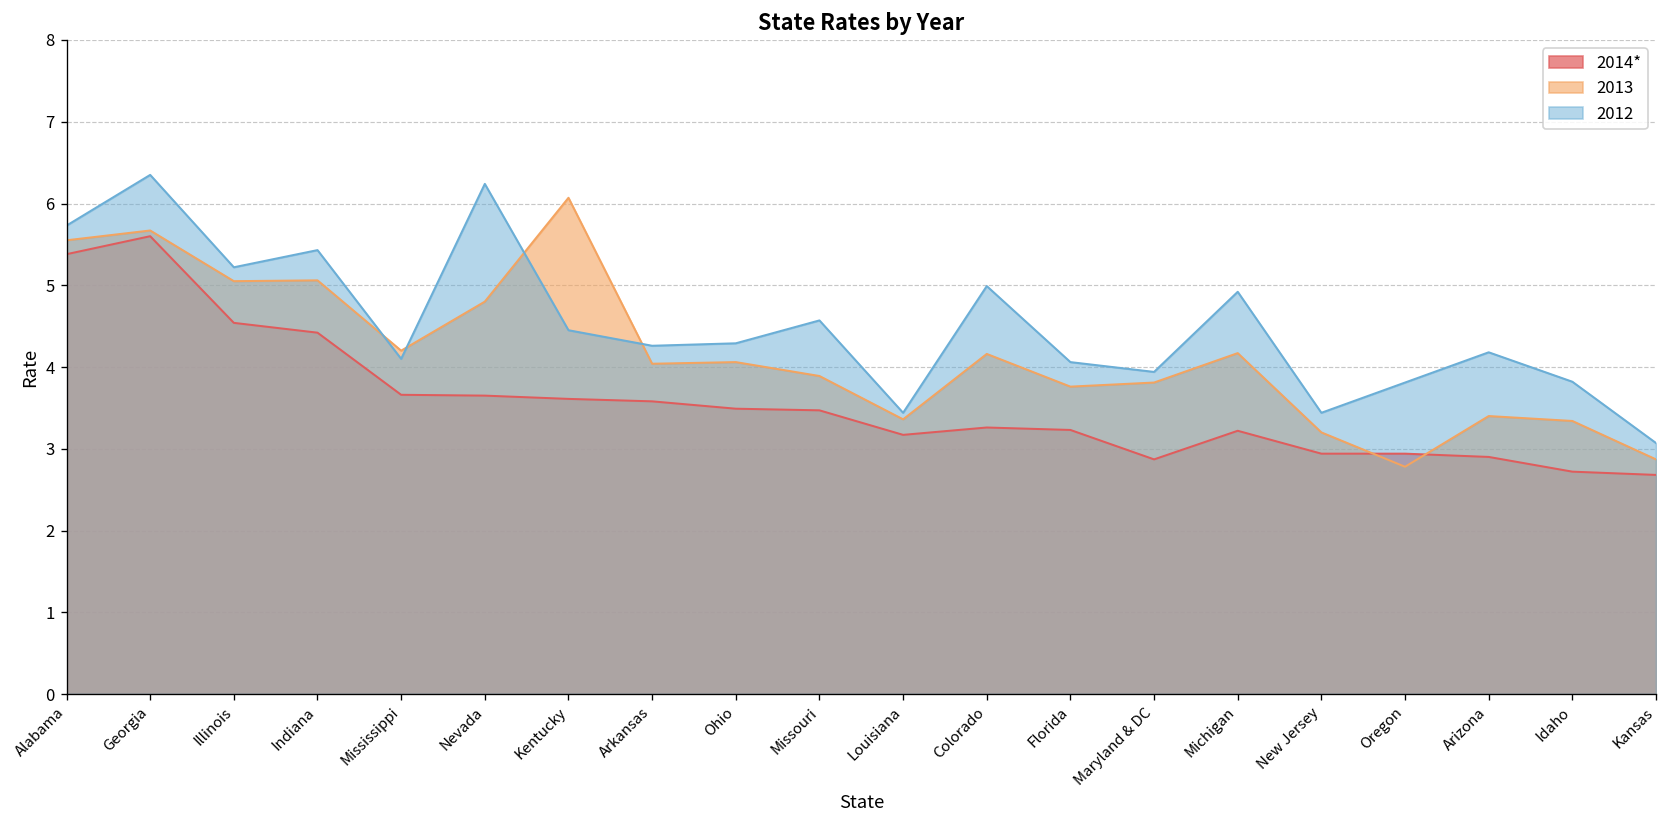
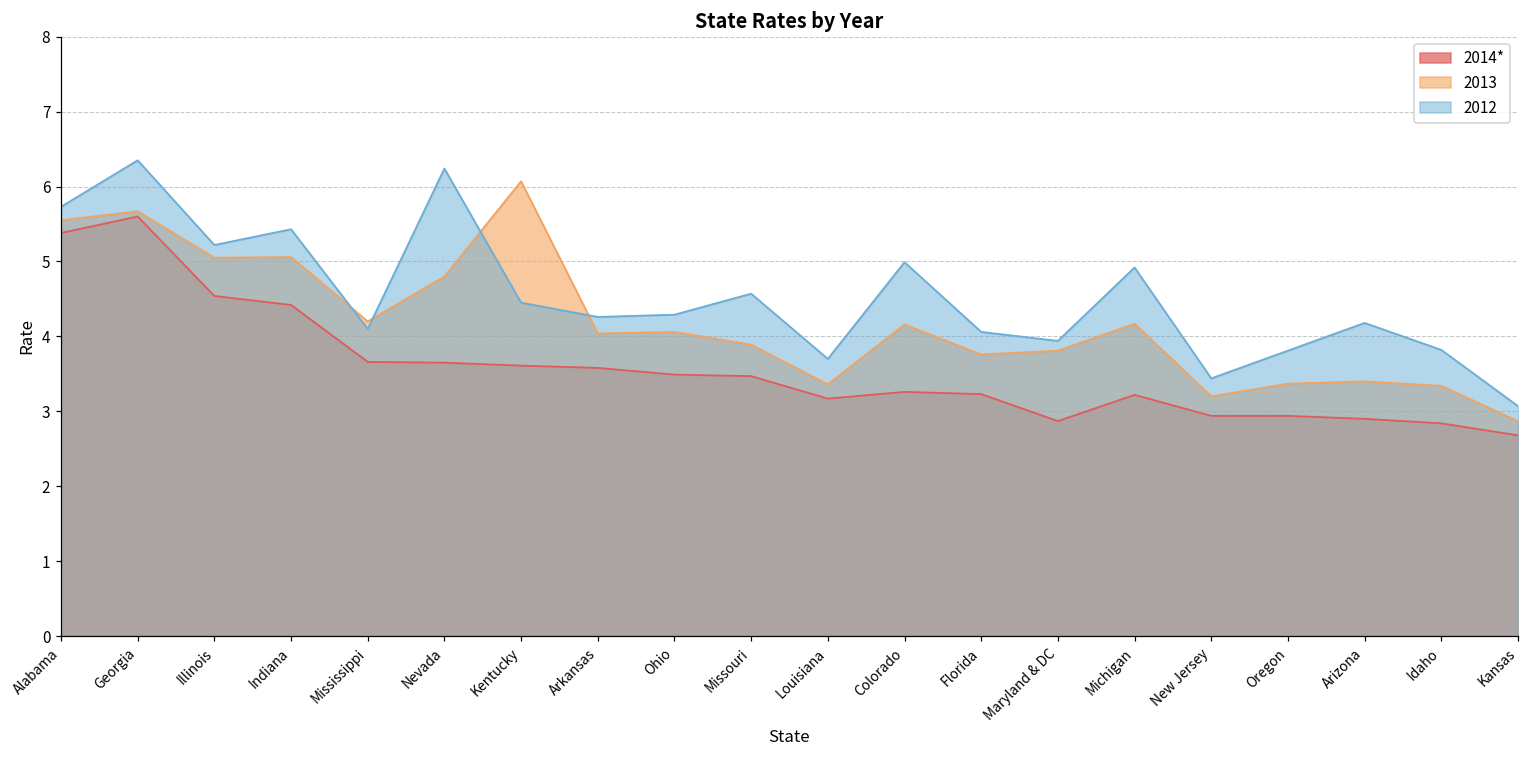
  {
    "2014*": {
      "Alabama": 5.4,
      "Georgia": 5.6,
      "Illinois": 4.5,
      "Indiana": 4.4,
      "Mississippi": 3.7,
      "Nevada": 3.7,
      "Kentucky": 3.6,
      "Arkansas": 3.6,
      "Ohio": 3.5,
      "Missouri": 3.5,
      "Louisiana": 3.2,
      "Colorado": 3.3,
      "Florida": 3.2,
      "Maryland & DC": 2.9,
      "Michigan": 3.2,
      "New Jersey": 2.9,
      "Oregon": 2.9,
      "Arizona": 2.9,
-     "Idaho": 2.7,
+     "Idaho": 2.8,
      "Kansas": 2.7
    },
    "2013": {
      "Alabama": 5.6,
      "Georgia": 5.7,
      "Illinois": 5.1,
      "Indiana": 5.1,
      "Mississippi": 4.2,
      "Nevada": 4.8,
      "Kentucky": 6.1,
      "Arkansas": 4.0,
      "Ohio": 4.1,
      "Missouri": 3.9,
      "Louisiana": 3.4,
      "Colorado": 4.2,
      "Florida": 3.8,
      "Maryland & DC": 3.8,
      "Michigan": 4.2,
      "New Jersey": 3.2,
-     "Oregon": 2.8,
+     "Oregon": 3.4,
      "Arizona": 3.4,
      "Idaho": 3.3,
      "Kansas": 2.9
    },
    "2012": {
      "Alabama": 5.7,
      "Georgia": 6.4,
      "Illinois": 5.2,
      "Indiana": 5.4,
      "Mississippi": 4.1,
      "Nevada": 6.2,
      "Kentucky": 4.5,
      "Arkansas": 4.3,
      "Ohio": 4.3,
      "Missouri": 4.6,
-     "Louisiana": 3.4,
+     "Louisiana": 3.7,
      "Colorado": 5.0,
      "Florida": 4.1,
      "Maryland & DC": 3.9,
      "Michigan": 4.9,
      "New Jersey": 3.4,
      "Oregon": 3.8,
      "Arizona": 4.2,
      "Idaho": 3.8,
      "Kansas": 3.1
    }
  }
